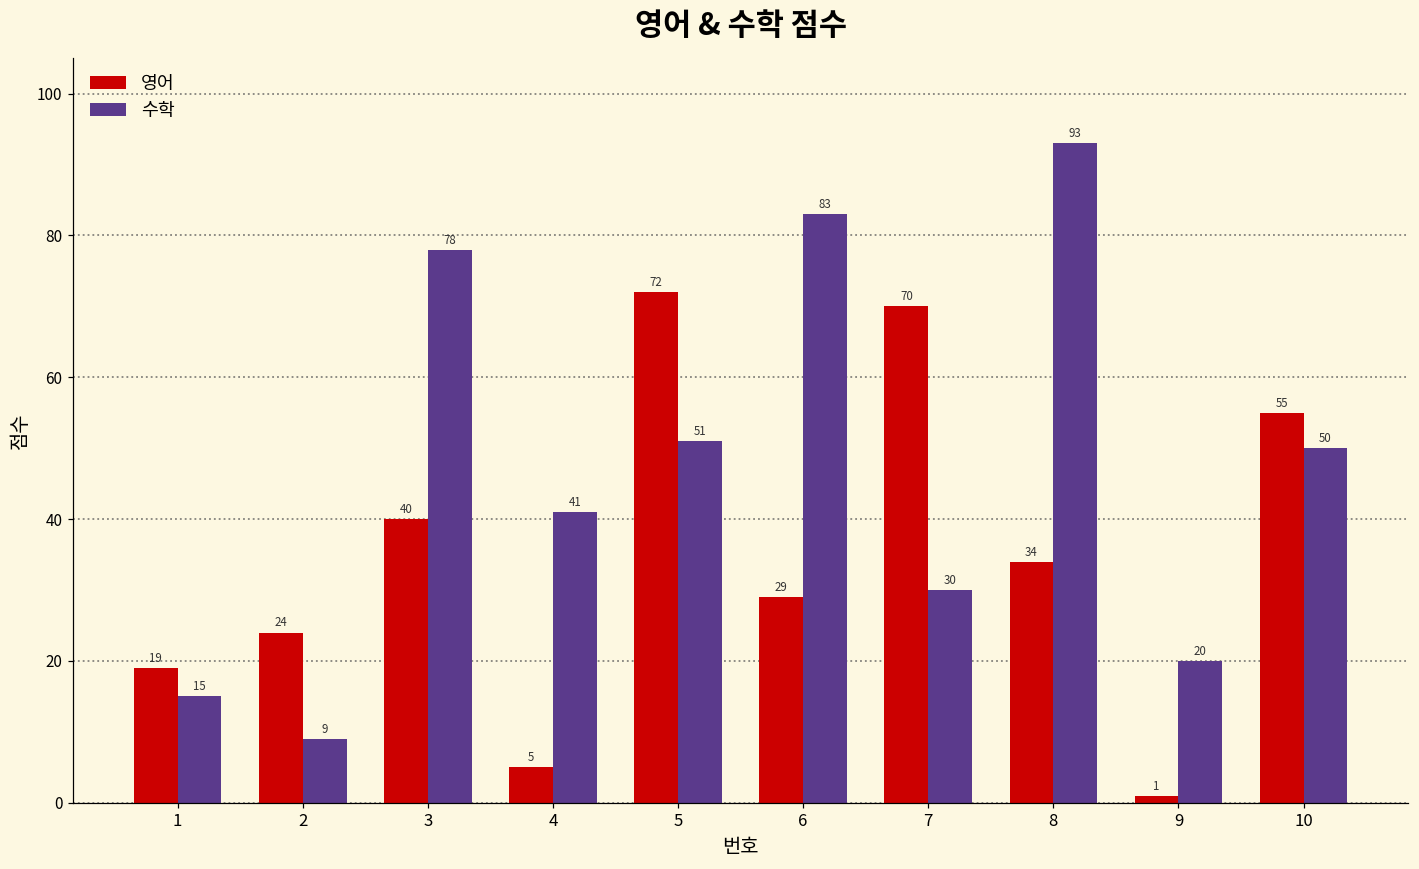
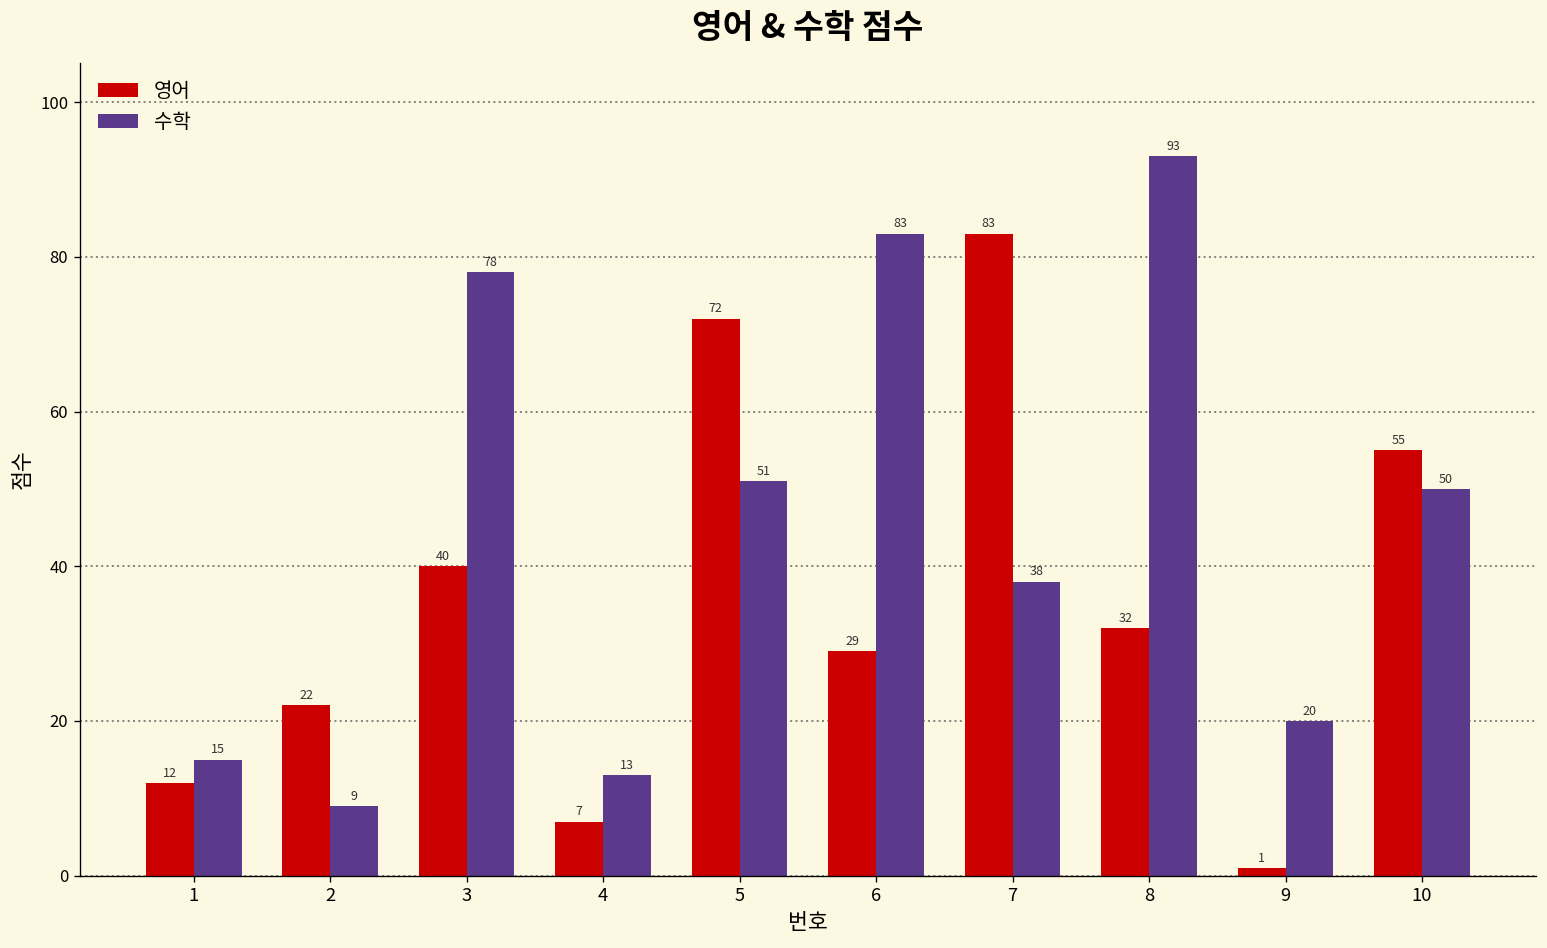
  {
    "영어": {
-     "1": 19,
-     "2": 24,
+     "1": 12,
+     "2": 22,
      "3": 40,
-     "4": 5,
+     "4": 7,
      "5": 72,
      "6": 29,
-     "7": 70,
-     "8": 34,
+     "7": 83,
+     "8": 32,
      "9": 1,
      "10": 55
    },
    "수학": {
      "1": 15,
      "2": 9,
      "3": 78,
-     "4": 41,
+     "4": 13,
      "5": 51,
      "6": 83,
-     "7": 30,
+     "7": 38,
      "8": 93,
      "9": 20,
      "10": 50
    }
  }
